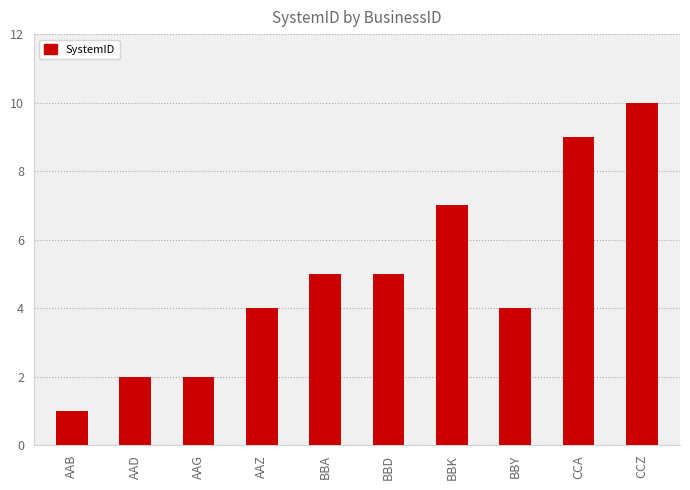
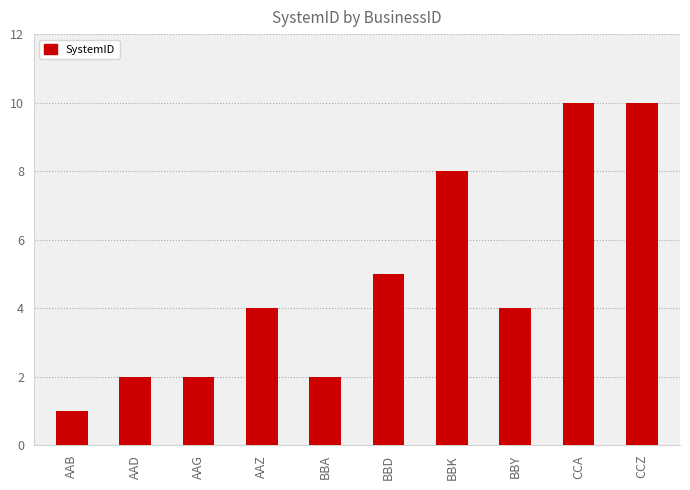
  {
    "AAB": 1,
    "AAD": 2,
    "AAG": 2,
    "AAZ": 4,
-   "BBA": 5,
+   "BBA": 2,
    "BBD": 5,
-   "BBK": 7,
+   "BBK": 8,
    "BBY": 4,
-   "CCA": 9,
+   "CCA": 10,
    "CCZ": 10
  }
